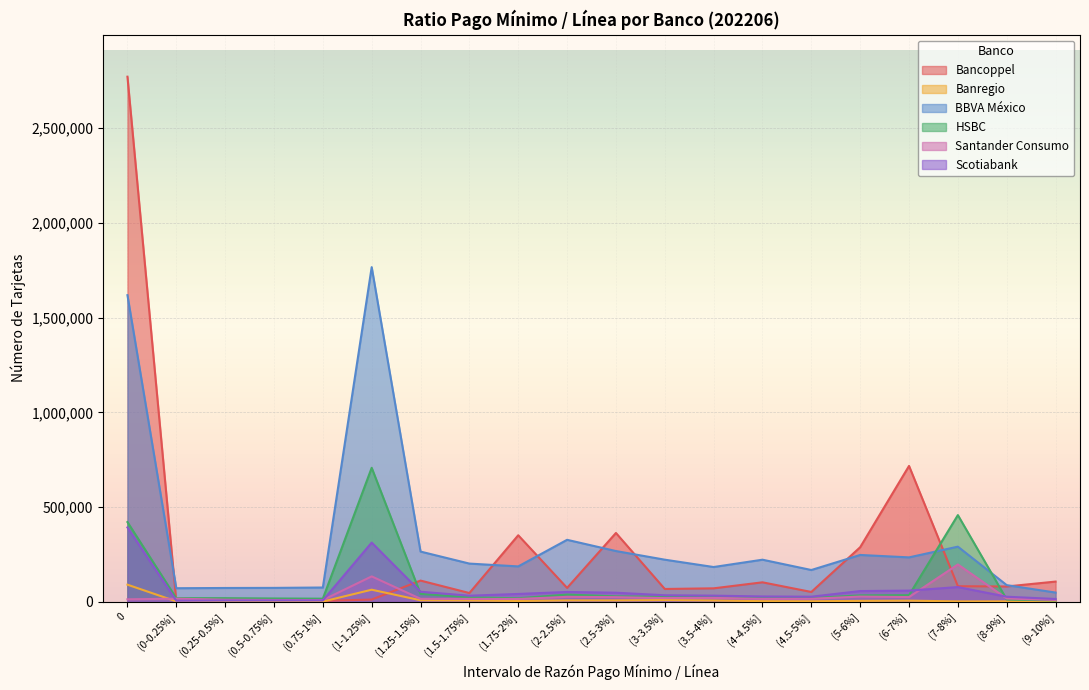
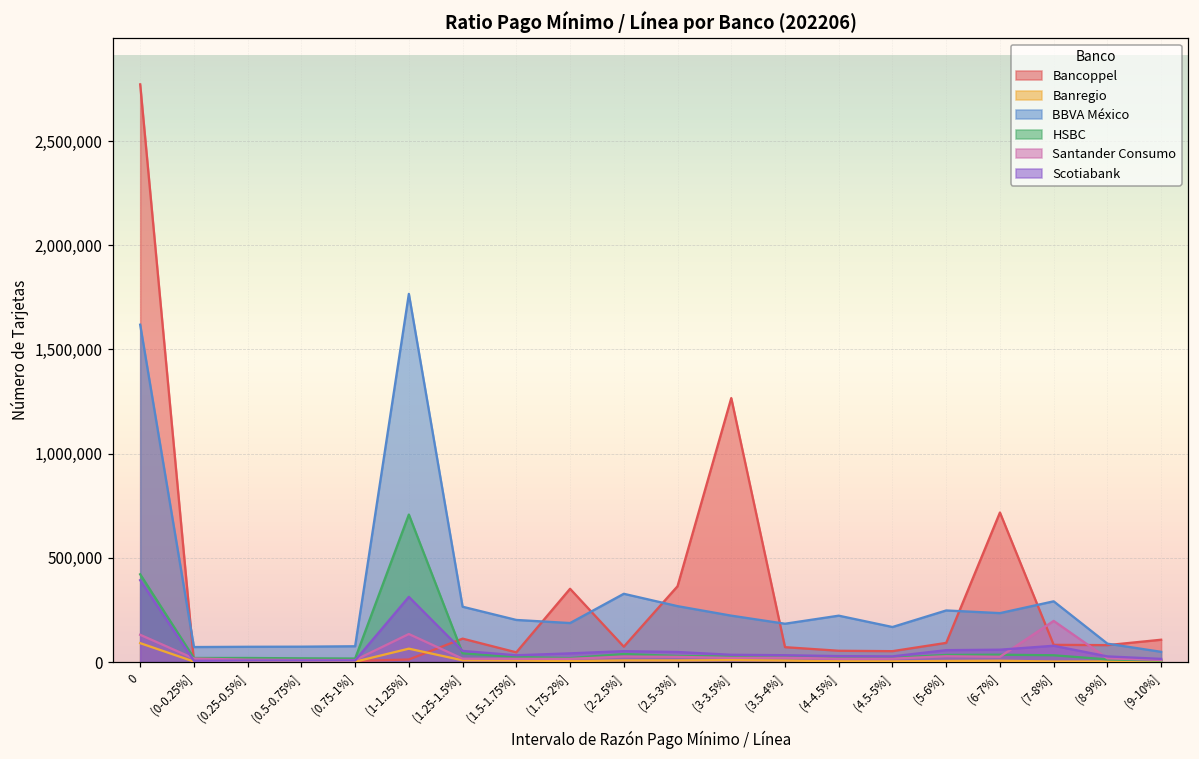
  {
    "Bancoppel": {
      "0": "2,770,000",
      "(1-1.25%]": "10,000",
      "(1.25-1.5%]": "110,000",
      "(1.5-1.75%]": "50,000",
      "(1.75-2%]": "350,000",
      "(2-2.5%]": "70,000",
      "(2.5-3%]": "360,000",
-     "(3-3.5%]": "70,000",
+     "(3-3.5%]": "1,270,000",
      "(3.5-4%]": "70,000",
-     "(4-4.5%]": "100,000",
+     "(4-4.5%]": "50,000",
      "(4.5-5%]": "50,000",
-     "(5-6%]": "290,000",
+     "(5-6%]": "90,000",
      "(6-7%]": "720,000",
      "(9-10%]": "110,000"
    },
    "Banregio": {
      "0": "90,000",
      "(1-1.25%]": "60,000",
      "(2-2.5%]": "10,000",
      "(2.5-3%]": "10,000",
      "(3.5-4%]": "10,000",
      "(5-6%]": "10,000",
      "(6-7%]": "10,000",
      "(7-8%]": "0"
    },
    "HSBC": {
      "0": "420,000",
      "(1-1.25%]": "710,000",
-     "(7-8%]": "460,000"
+     "(7-8%]": "30,000"
    },
    "Santander Consumo": {
-     "0": "10,000",
+     "0": "130,000",
      "(1-1.25%]": "130,000",
      "(7-8%]": "200,000"
    }
  }
